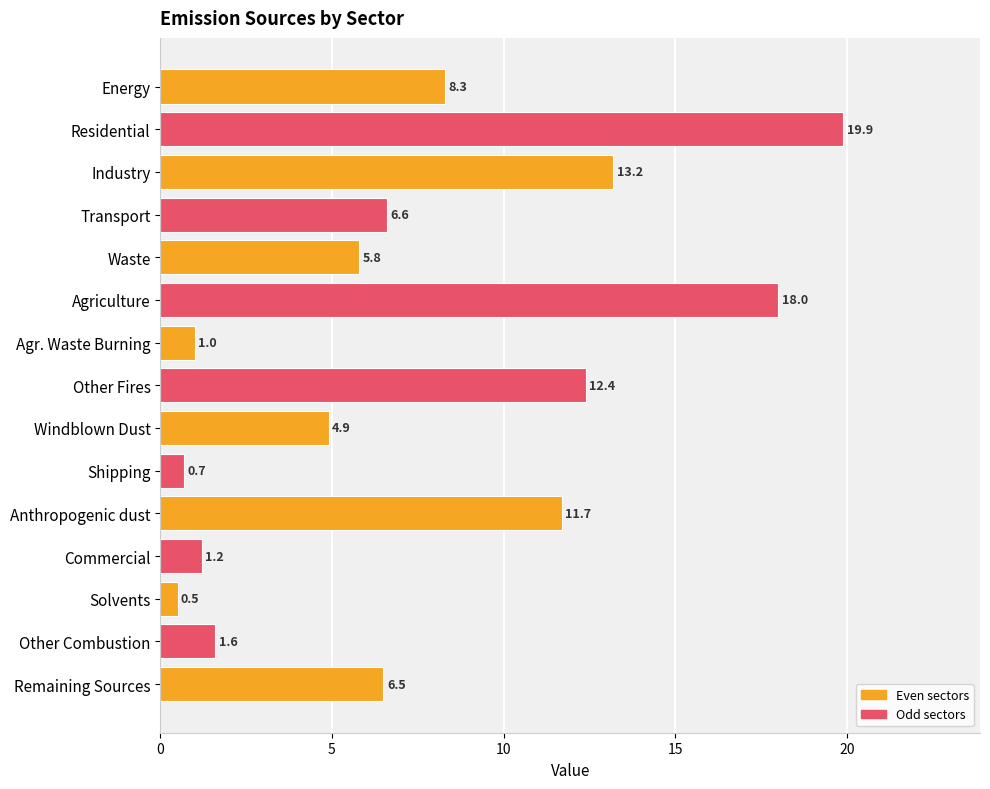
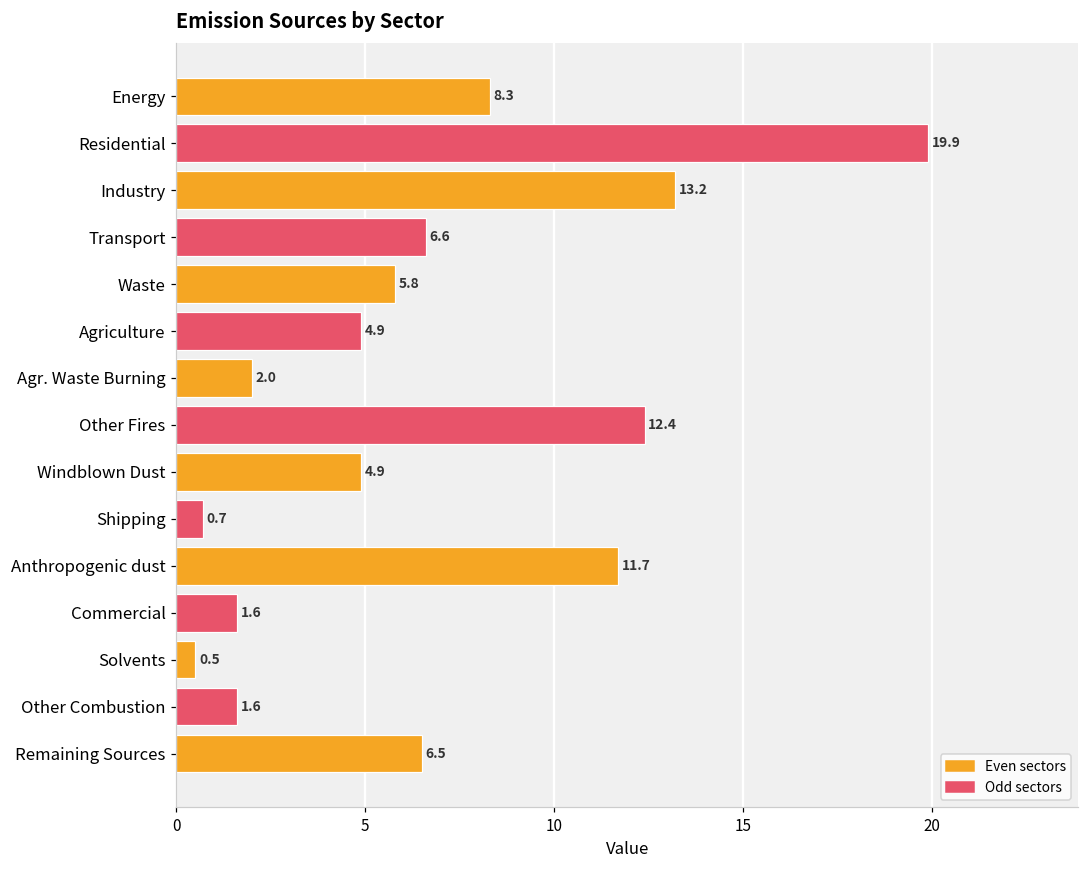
  {
    "Energy": 8.3,
    "Residential": 19.9,
    "Industry": 13.2,
    "Transport": 6.6,
    "Waste": 5.8,
-   "Agriculture": 18.0,
-   "Agr. Waste Burning": 1.0,
+   "Agriculture": 4.9,
+   "Agr. Waste Burning": 2.0,
    "Other Fires": 12.4,
    "Windblown Dust": 4.9,
    "Shipping": 0.7,
    "Anthropogenic dust": 11.7,
-   "Commercial": 1.2,
+   "Commercial": 1.6,
    "Solvents": 0.5,
    "Other Combustion": 1.6,
    "Remaining Sources": 6.5
  }
